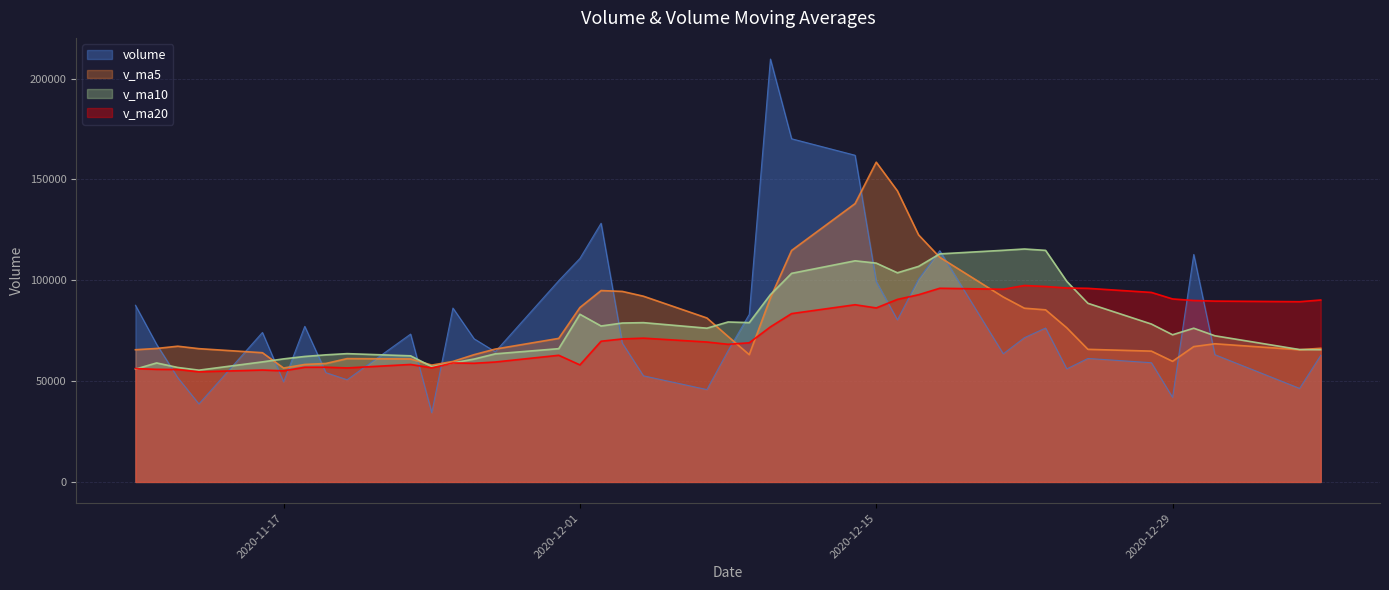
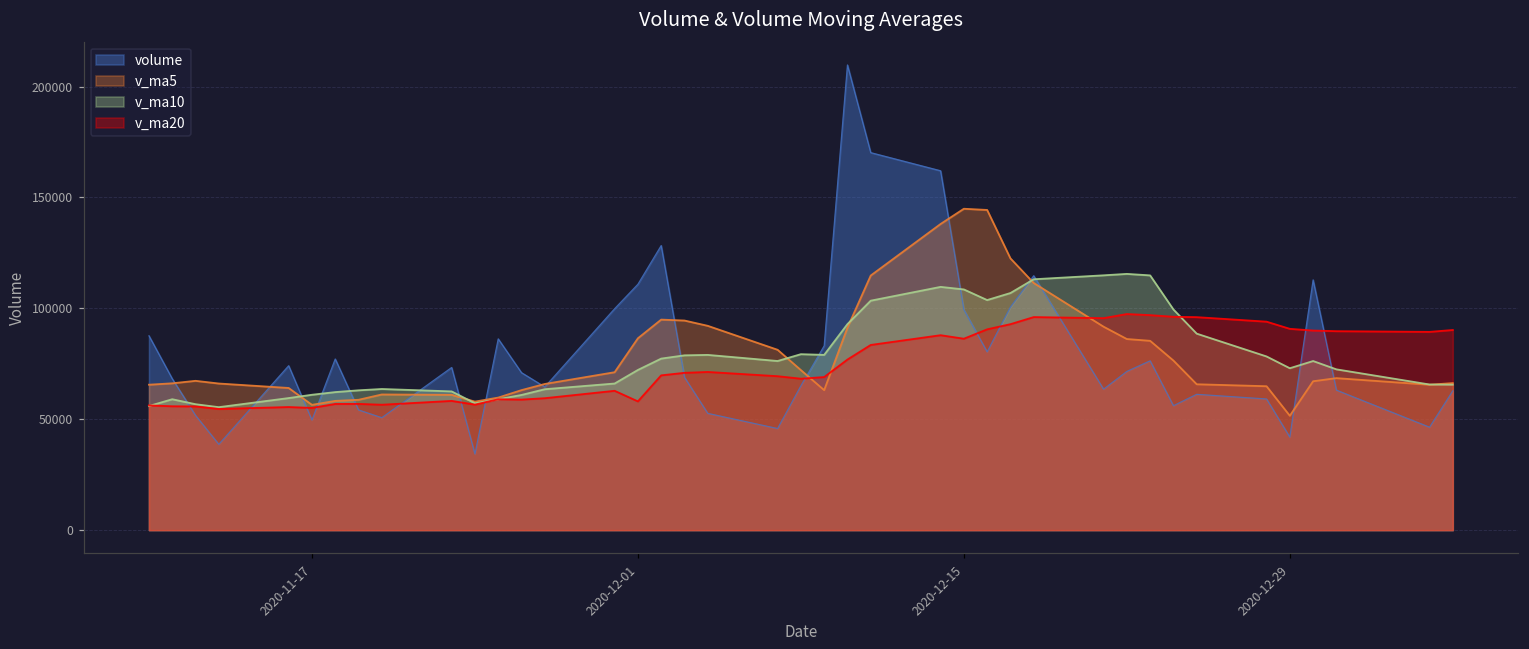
  {
    "volume": {
      "2020-11-17": 50000,
      "2020-12-01": 111000,
      "2020-12-15": 99000,
      "2020-12-29": 42000
    },
    "v_ma5": {
      "2020-11-17": 56000,
      "2020-12-01": 86000,
-     "2020-12-15": 159000,
-     "2020-12-29": 60000
+     "2020-12-15": 145000,
+     "2020-12-29": 52000
    },
    "v_ma10": {
      "2020-11-17": 61000,
-     "2020-12-01": 83000,
+     "2020-12-01": 72000,
      "2020-12-15": 109000,
      "2020-12-29": 73000
    },
    "v_ma20": {
      "2020-11-17": 55000,
      "2020-12-01": 58000,
      "2020-12-15": 86000,
      "2020-12-29": 91000
    }
  }
